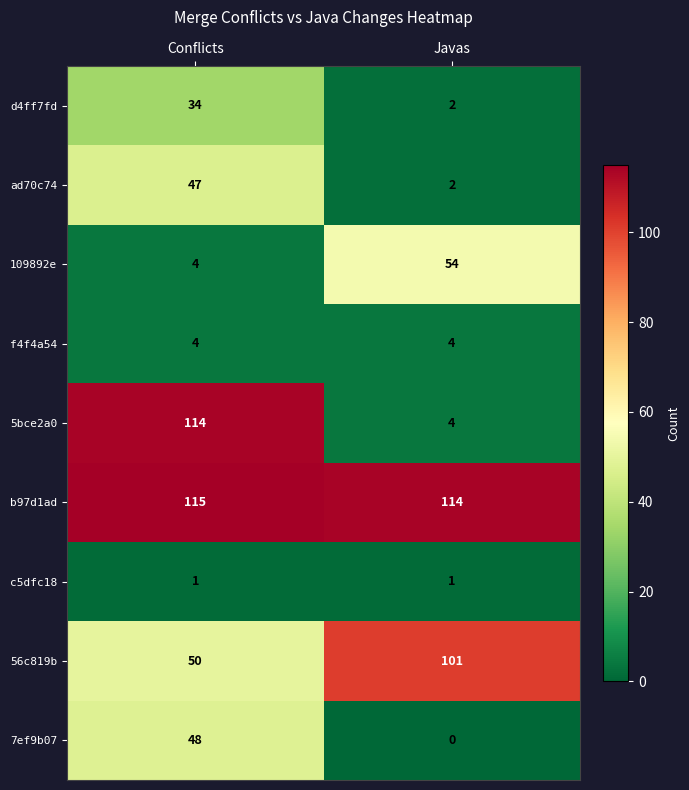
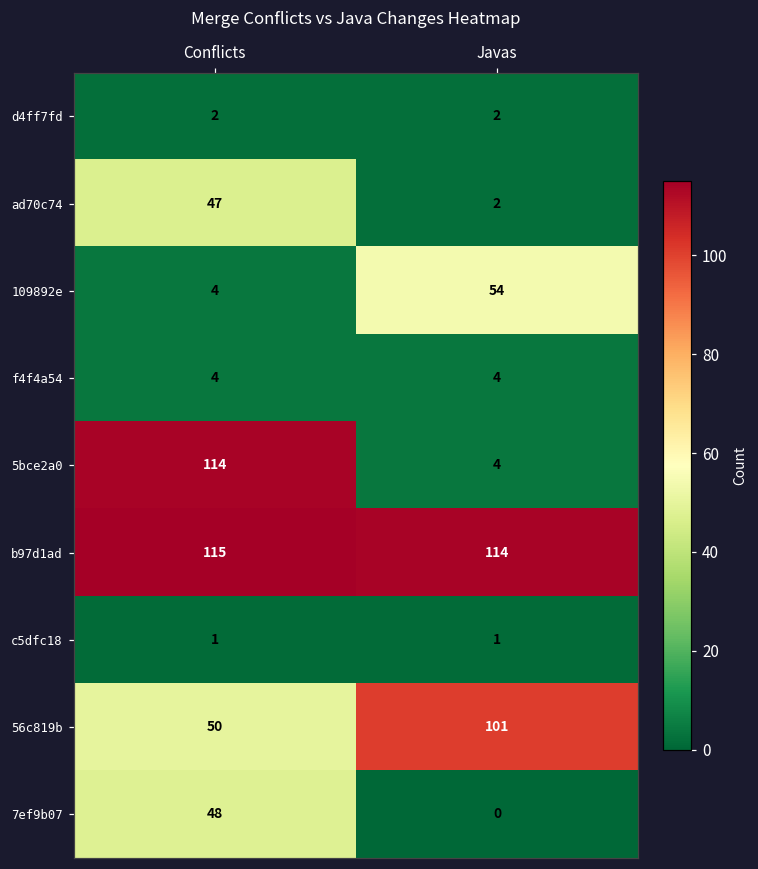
  {
    "d4ff7fd": {
-     "Conflicts": 34,
+     "Conflicts": 2,
      "Javas": 2
    },
    "ad70c74": {
      "Conflicts": 47,
      "Javas": 2
    },
    "109892e": {
      "Conflicts": 4,
      "Javas": 54
    },
    "f4f4a54": {
      "Conflicts": 4,
      "Javas": 4
    },
    "5bce2a0": {
      "Conflicts": 114,
      "Javas": 4
    },
    "b97d1ad": {
      "Conflicts": 115,
      "Javas": 114
    },
    "c5dfc18": {
      "Conflicts": 1,
      "Javas": 1
    },
    "56c819b": {
      "Conflicts": 50,
      "Javas": 101
    },
    "7ef9b07": {
      "Conflicts": 48,
      "Javas": 0
    }
  }
